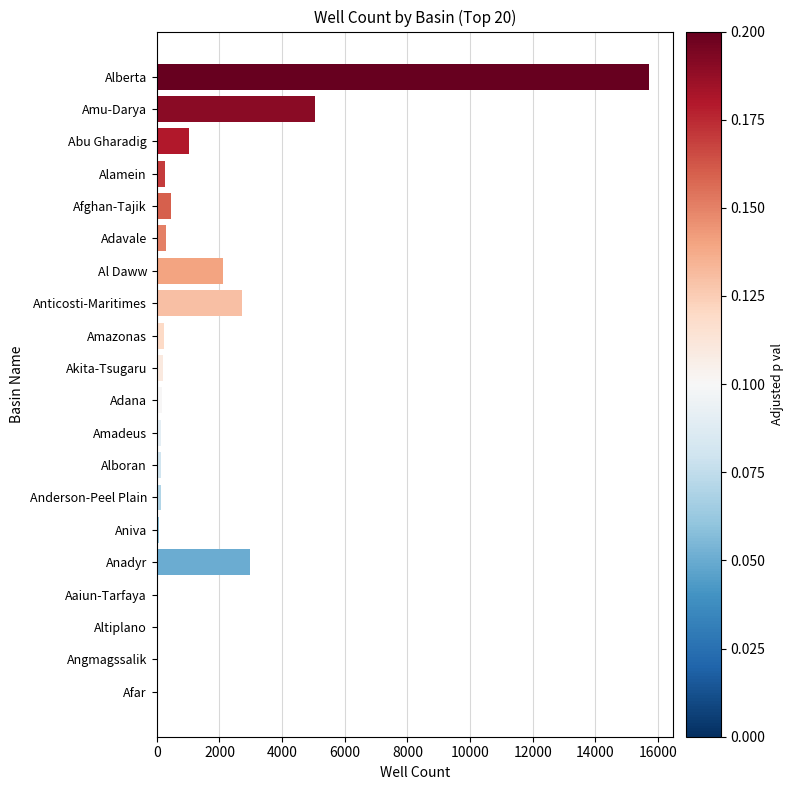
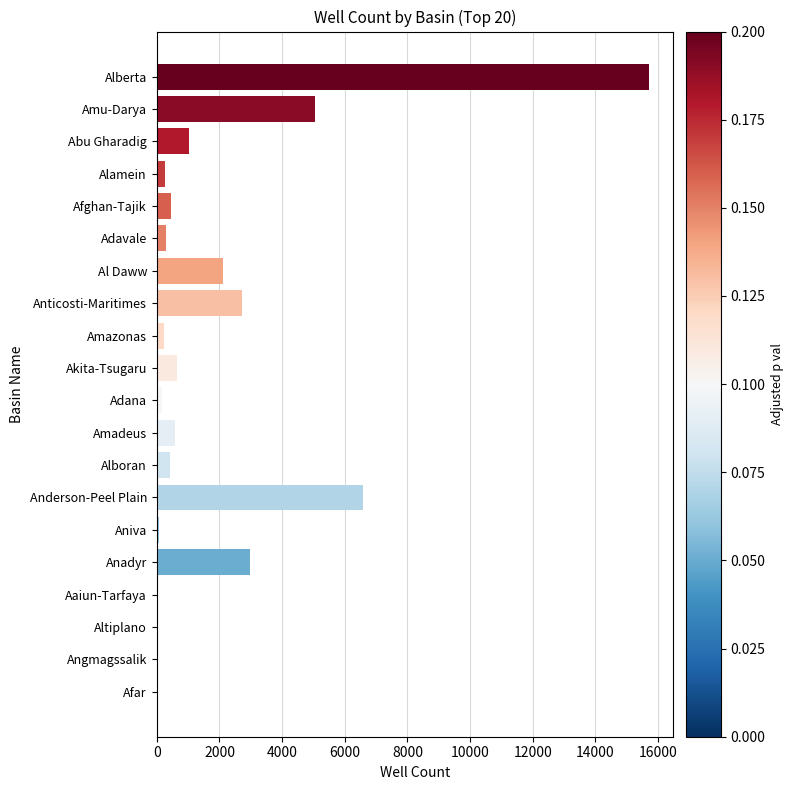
  {
    "Alberta": 15700,
    "Amu-Darya": 5100,
    "Abu Gharadig": 1000,
    "Alamein": 300,
    "Afghan-Tajik": 500,
    "Adavale": 300,
    "Al Daww": 2100,
    "Anticosti-Maritimes": 2700,
    "Amazonas": 200,
-   "Akita-Tsugaru": 200,
+   "Akita-Tsugaru": 600,
    "Adana": 200,
-   "Amadeus": 100,
-   "Alboran": 100,
-   "Anderson-Peel Plain": 100,
+   "Amadeus": 600,
+   "Alboran": 400,
+   "Anderson-Peel Plain": 6600,
    "Anadyr": 3000
  }
